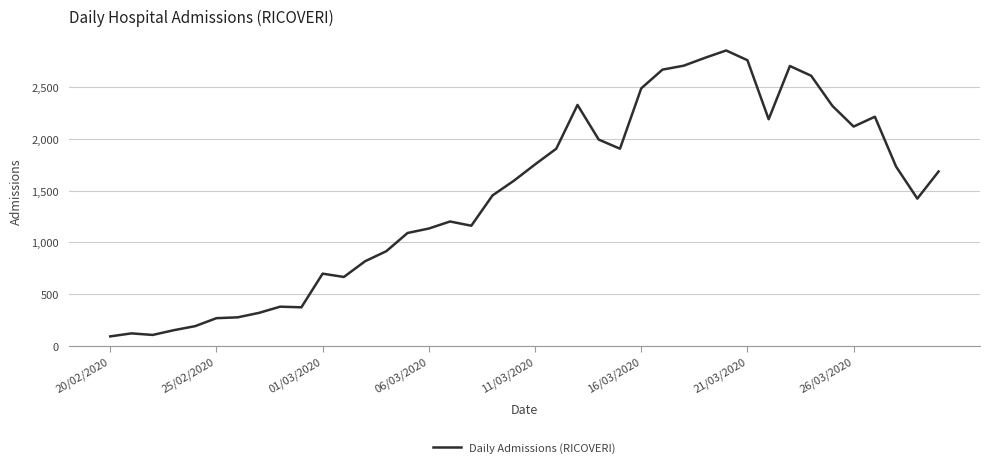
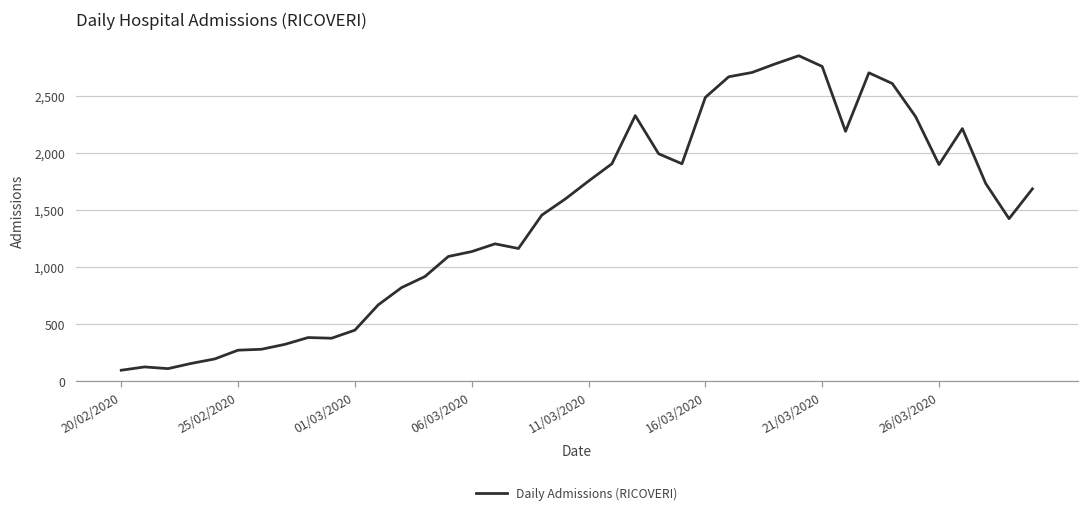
  {
    "20/02/2020": "90",
    "25/02/2020": "270",
-   "01/03/2020": "700",
+   "01/03/2020": "440",
    "06/03/2020": "1,130",
    "11/03/2020": "1,750",
    "16/03/2020": "2,490",
    "21/03/2020": "2,760",
-   "26/03/2020": "2,120"
+   "26/03/2020": "1,900"
  }
